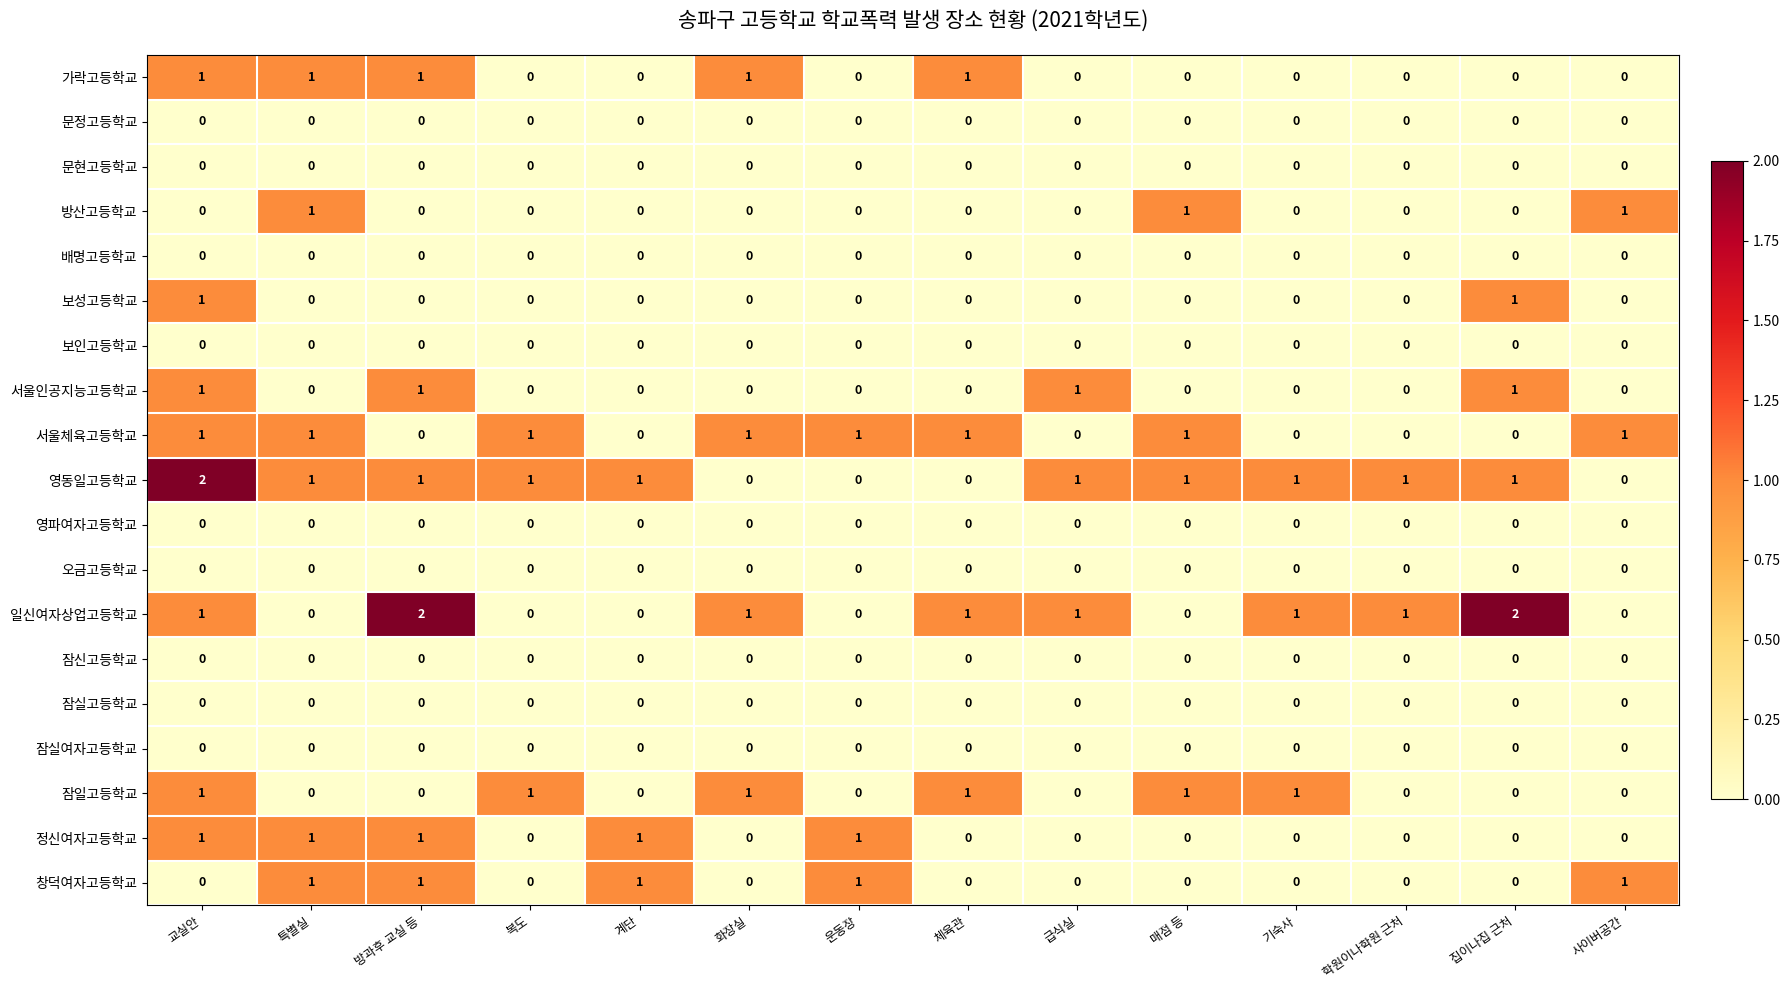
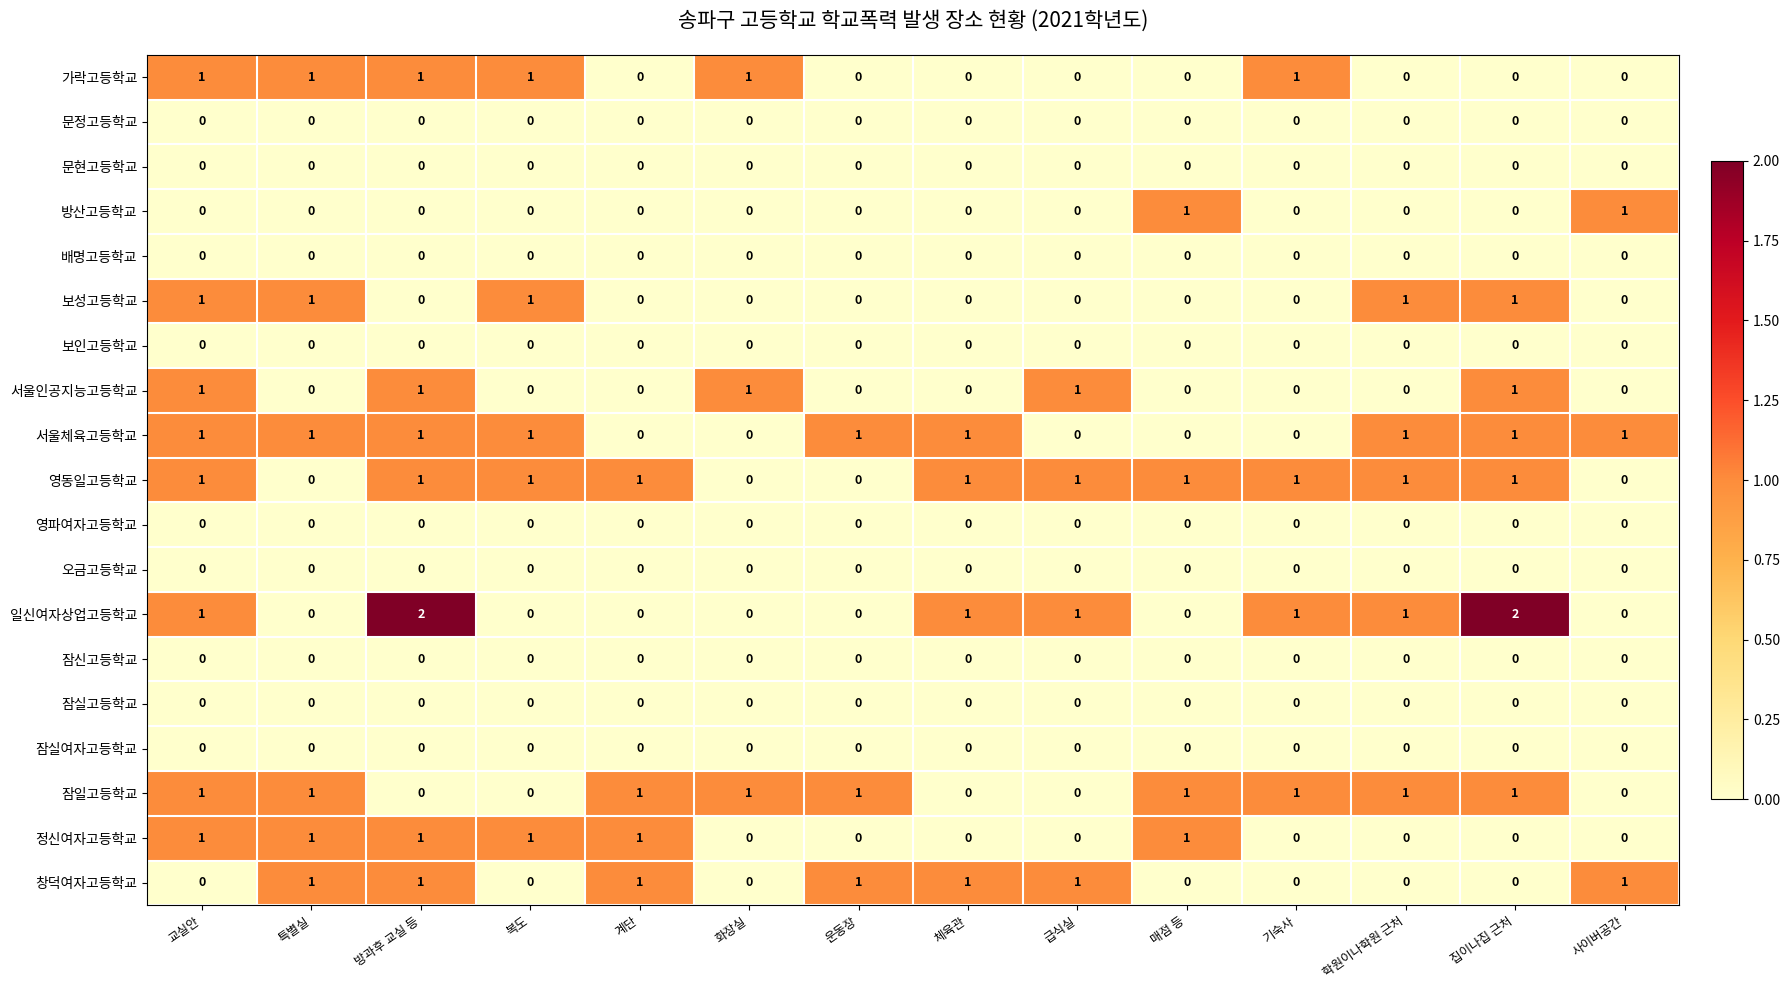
  {
    "가락고등학교": {
      "교실안": 1,
      "특별실": 1,
      "방과후 교실 등": 1,
-     "복도": 0,
+     "복도": 1,
      "계단": 0,
      "화장실": 1,
      "운동장": 0,
-     "체육관": 1,
+     "체육관": 0,
      "급식실": 0,
      "매점 등": 0,
-     "기숙사": 0,
+     "기숙사": 1,
      "학원이나학원 근처": 0,
      "집이나집 근처": 0,
      "사이버공간": 0
    },
    "방산고등학교": {
      "교실안": 0,
-     "특별실": 1,
+     "특별실": 0,
      "방과후 교실 등": 0,
      "복도": 0,
      "계단": 0,
      "화장실": 0,
      "운동장": 0,
      "체육관": 0,
      "급식실": 0,
      "매점 등": 1,
      "기숙사": 0,
      "학원이나학원 근처": 0,
      "집이나집 근처": 0,
      "사이버공간": 1
    },
    "보성고등학교": {
      "교실안": 1,
-     "특별실": 0,
+     "특별실": 1,
      "방과후 교실 등": 0,
-     "복도": 0,
+     "복도": 1,
      "계단": 0,
      "화장실": 0,
      "운동장": 0,
      "체육관": 0,
      "급식실": 0,
      "매점 등": 0,
      "기숙사": 0,
-     "학원이나학원 근처": 0,
+     "학원이나학원 근처": 1,
      "집이나집 근처": 1,
      "사이버공간": 0
    },
    "서울인공지능고등학교": {
      "교실안": 1,
      "특별실": 0,
      "방과후 교실 등": 1,
      "복도": 0,
      "계단": 0,
-     "화장실": 0,
+     "화장실": 1,
      "운동장": 0,
      "체육관": 0,
      "급식실": 1,
      "매점 등": 0,
      "기숙사": 0,
      "학원이나학원 근처": 0,
      "집이나집 근처": 1,
      "사이버공간": 0
    },
    "서울체육고등학교": {
      "교실안": 1,
      "특별실": 1,
-     "방과후 교실 등": 0,
+     "방과후 교실 등": 1,
      "복도": 1,
      "계단": 0,
-     "화장실": 1,
+     "화장실": 0,
      "운동장": 1,
      "체육관": 1,
      "급식실": 0,
-     "매점 등": 1,
+     "매점 등": 0,
      "기숙사": 0,
-     "학원이나학원 근처": 0,
-     "집이나집 근처": 0,
+     "학원이나학원 근처": 1,
+     "집이나집 근처": 1,
      "사이버공간": 1
    },
    "영동일고등학교": {
-     "교실안": 2,
-     "특별실": 1,
+     "교실안": 1,
+     "특별실": 0,
      "방과후 교실 등": 1,
      "복도": 1,
      "계단": 1,
      "화장실": 0,
      "운동장": 0,
-     "체육관": 0,
+     "체육관": 1,
      "급식실": 1,
      "매점 등": 1,
      "기숙사": 1,
      "학원이나학원 근처": 1,
      "집이나집 근처": 1,
      "사이버공간": 0
    },
    "일신여자상업고등학교": {
      "교실안": 1,
      "특별실": 0,
      "방과후 교실 등": 2,
      "복도": 0,
      "계단": 0,
-     "화장실": 1,
+     "화장실": 0,
      "운동장": 0,
      "체육관": 1,
      "급식실": 1,
      "매점 등": 0,
      "기숙사": 1,
      "학원이나학원 근처": 1,
      "집이나집 근처": 2,
      "사이버공간": 0
    },
    "잠일고등학교": {
      "교실안": 1,
-     "특별실": 0,
+     "특별실": 1,
      "방과후 교실 등": 0,
-     "복도": 1,
-     "계단": 0,
+     "복도": 0,
+     "계단": 1,
      "화장실": 1,
-     "운동장": 0,
-     "체육관": 1,
+     "운동장": 1,
+     "체육관": 0,
      "급식실": 0,
      "매점 등": 1,
      "기숙사": 1,
-     "학원이나학원 근처": 0,
-     "집이나집 근처": 0,
+     "학원이나학원 근처": 1,
+     "집이나집 근처": 1,
      "사이버공간": 0
    },
    "정신여자고등학교": {
      "교실안": 1,
      "특별실": 1,
      "방과후 교실 등": 1,
-     "복도": 0,
+     "복도": 1,
      "계단": 1,
      "화장실": 0,
-     "운동장": 1,
+     "운동장": 0,
      "체육관": 0,
      "급식실": 0,
-     "매점 등": 0,
+     "매점 등": 1,
      "기숙사": 0,
      "학원이나학원 근처": 0,
      "집이나집 근처": 0,
      "사이버공간": 0
    },
    "창덕여자고등학교": {
      "교실안": 0,
      "특별실": 1,
      "방과후 교실 등": 1,
      "복도": 0,
      "계단": 1,
      "화장실": 0,
      "운동장": 1,
-     "체육관": 0,
-     "급식실": 0,
+     "체육관": 1,
+     "급식실": 1,
      "매점 등": 0,
      "기숙사": 0,
      "학원이나학원 근처": 0,
      "집이나집 근처": 0,
      "사이버공간": 1
    }
  }
